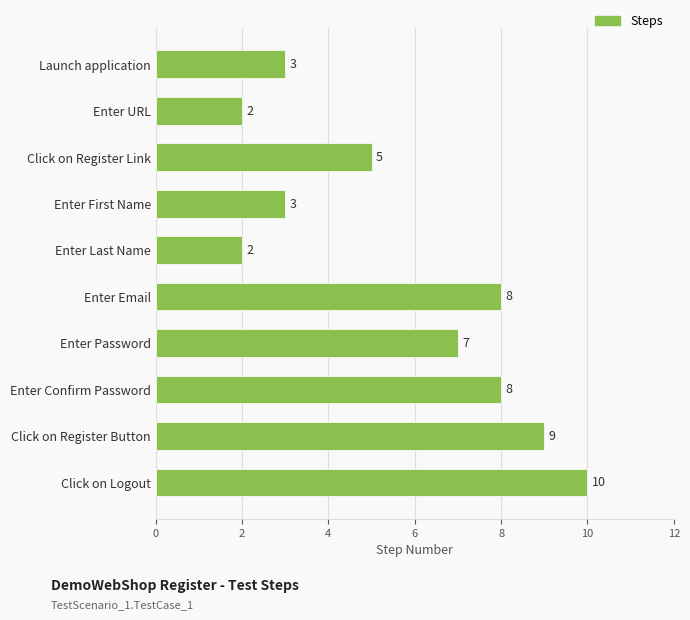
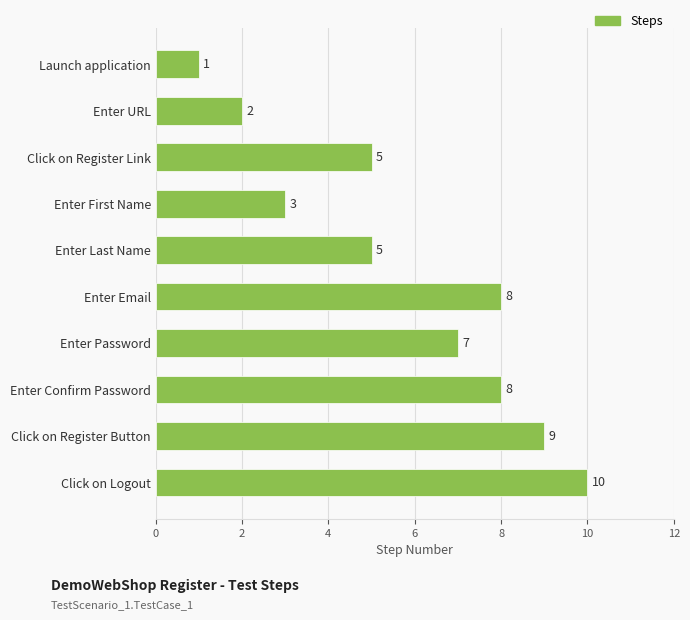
  {
-   "Launch application": 3,
+   "Launch application": 1,
    "Enter URL": 2,
    "Click on Register Link": 5,
    "Enter First Name": 3,
-   "Enter Last Name": 2,
+   "Enter Last Name": 5,
    "Enter Email": 8,
    "Enter Password": 7,
    "Enter Confirm Password": 8,
    "Click on Register Button": 9,
    "Click on Logout": 10
  }
